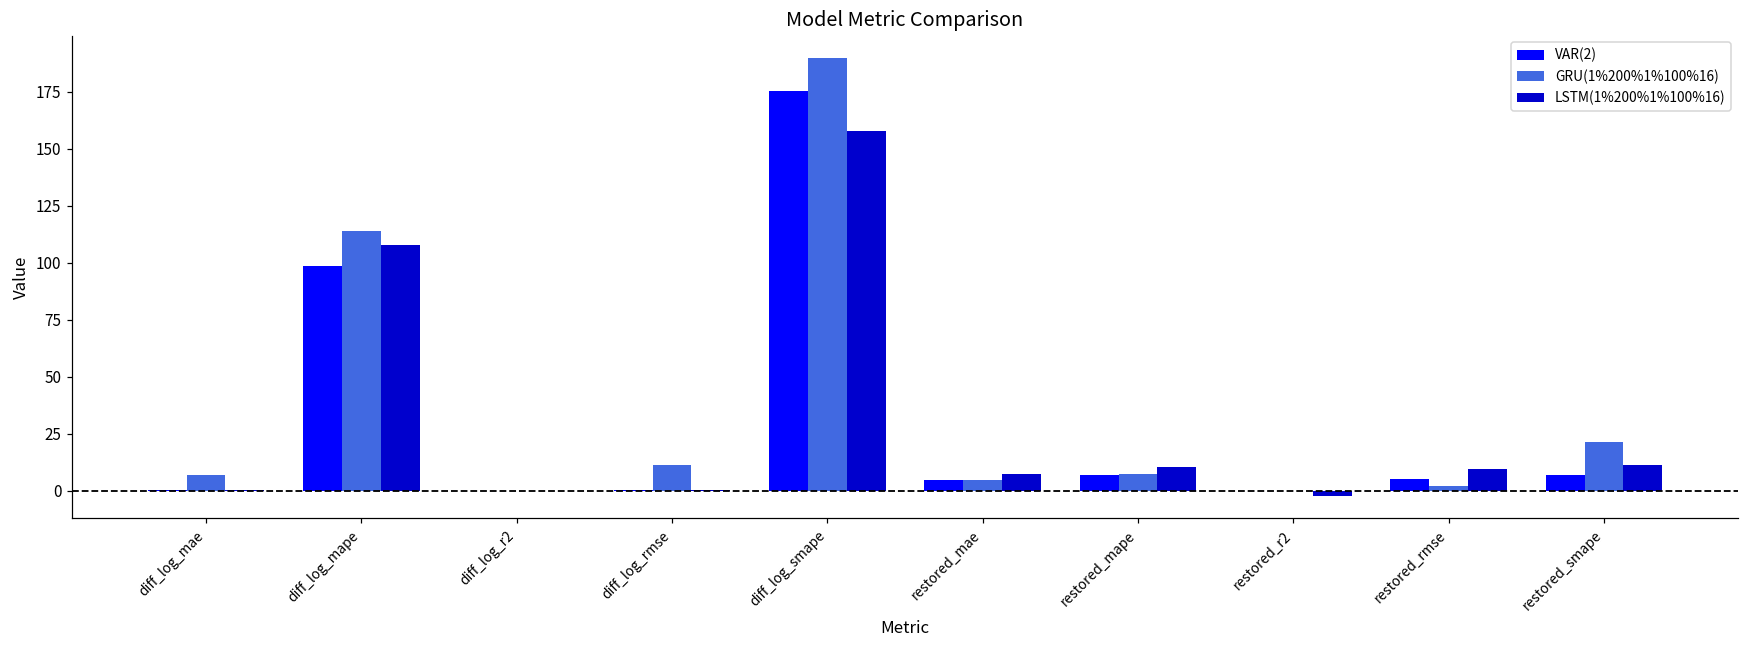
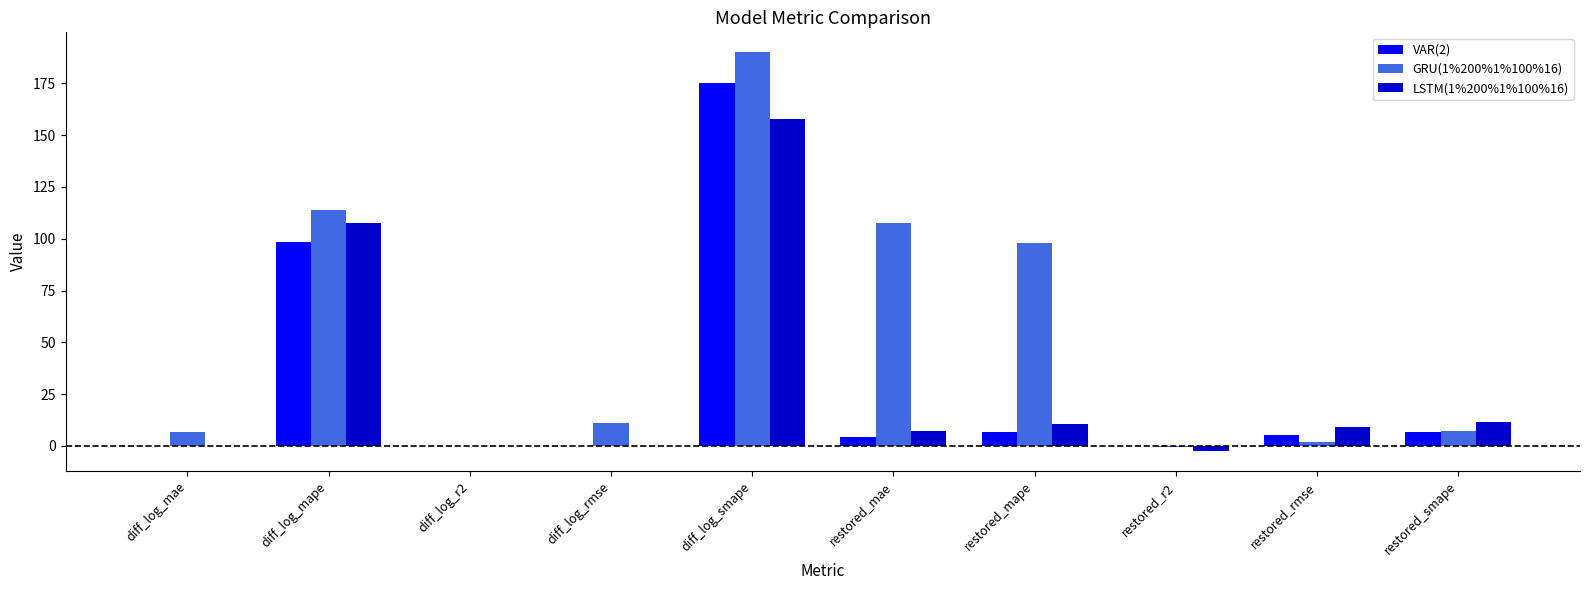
  {
    "GRU(1%200%1%100%16)": {
      "diff_log_mae": 7,
      "diff_log_mape": 114,
      "diff_log_rmse": 11,
      "diff_log_smape": 190,
-     "restored_mae": 5,
-     "restored_mape": 7,
+     "restored_mae": 107,
+     "restored_mape": 98,
      "restored_rmse": 2,
-     "restored_smape": 22
+     "restored_smape": 7
    }
  }
